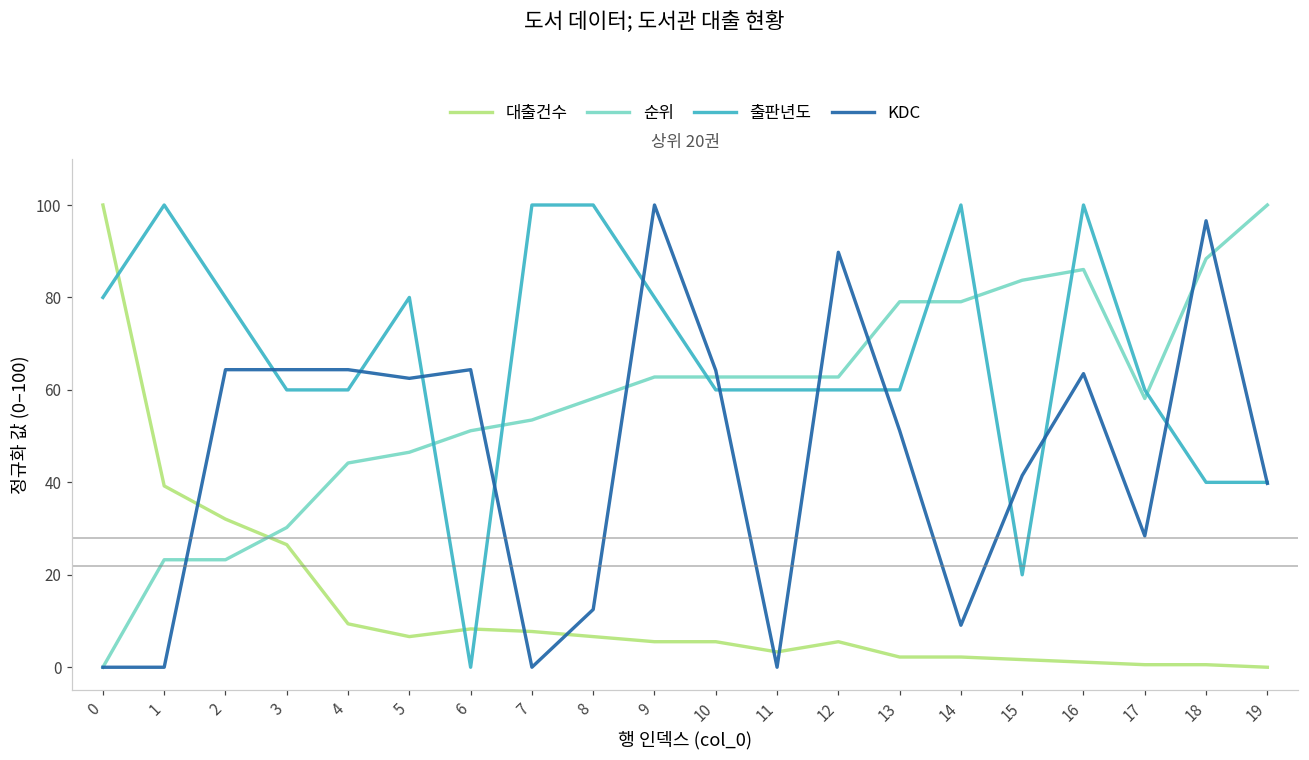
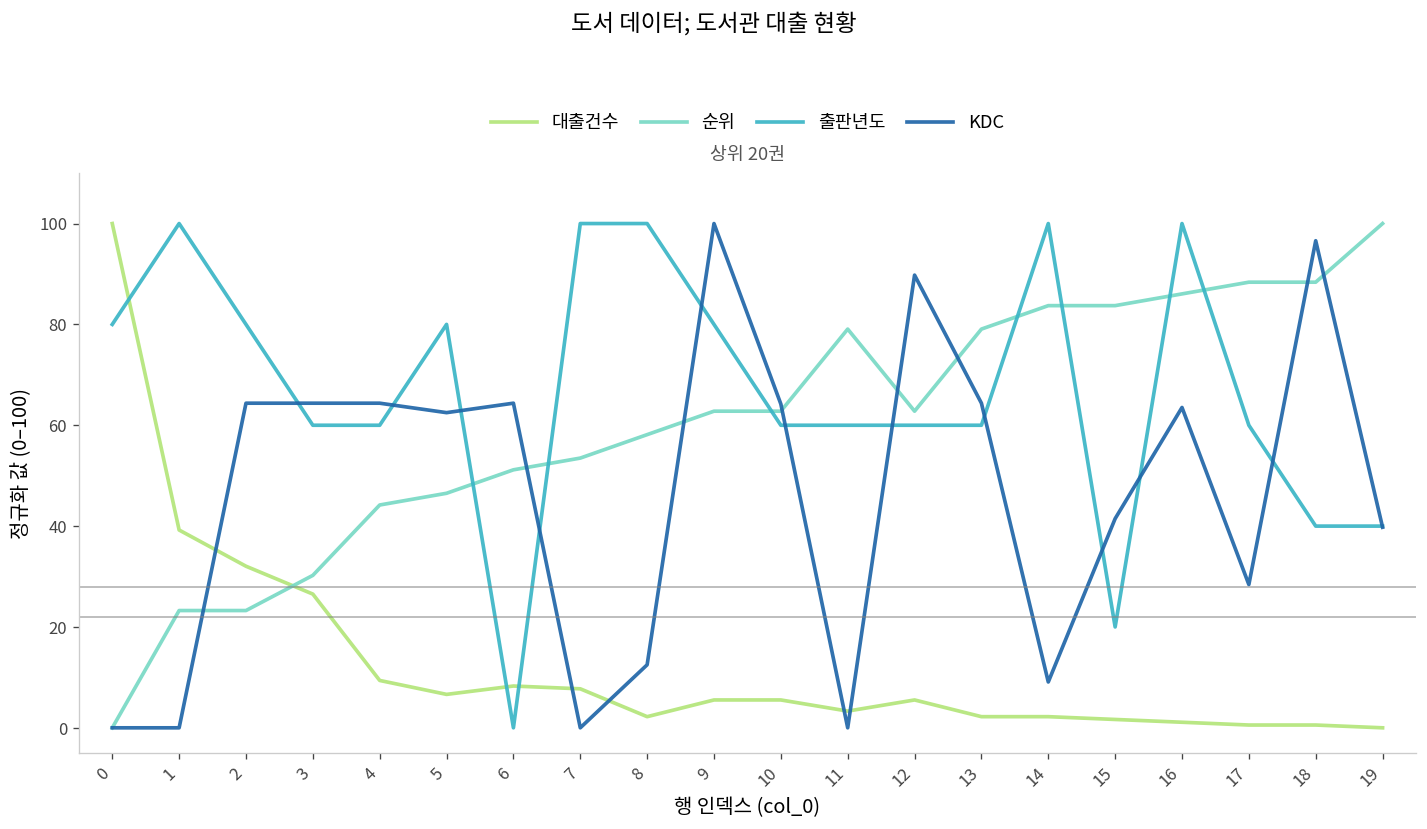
  {
    "대출건수": {
      "0": 100,
      "1": 39,
      "2": 32,
      "3": 27,
      "4": 9,
      "5": 7,
      "6": 8,
      "7": 8,
-     "8": 7,
+     "8": 2,
      "9": 6,
      "10": 6,
      "11": 3,
      "12": 6,
      "13": 2,
      "14": 2,
      "15": 2,
      "16": 1,
      "17": 1,
      "18": 1,
      "19": 0
    },
    "순위": {
      "1": 23,
      "2": 23,
      "3": 30,
      "4": 44,
      "5": 47,
      "6": 51,
      "7": 53,
      "8": 58,
      "9": 63,
      "10": 63,
-     "11": 63,
+     "11": 79,
      "12": 63,
      "13": 79,
-     "14": 79,
+     "14": 84,
      "15": 84,
      "16": 86,
-     "17": 58,
+     "17": 88,
      "18": 88,
      "19": 100
    },
    "출판년도": {
      "0": 80,
      "1": 100,
      "2": 80,
      "3": 60,
      "4": 60,
      "5": 80,
      "6": 0,
      "7": 100,
      "8": 100,
      "9": 80,
      "10": 60,
      "11": 60,
      "12": 60,
      "13": 60,
      "14": 100,
      "15": 20,
      "16": 100,
      "17": 60,
      "18": 40
    },
    "KDC": {
      "1": 0,
      "2": 64,
      "3": 64,
      "4": 64,
      "5": 62,
      "6": 64,
      "7": 0,
      "8": 12,
      "9": 100,
      "10": 64,
      "11": 0,
      "12": 90,
-     "13": 51,
+     "13": 64,
      "14": 9,
      "15": 41,
      "16": 64,
      "17": 28,
      "18": 97
    }
  }
